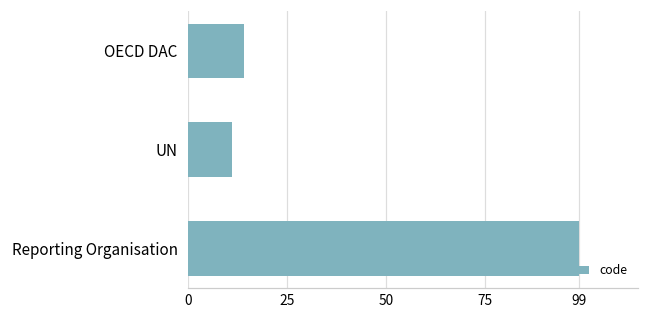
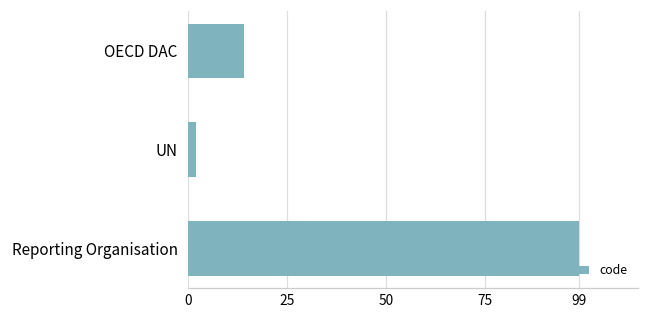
  {
    "OECD DAC": 14,
-   "UN": 11,
+   "UN": 2,
    "Reporting Organisation": 99
  }
